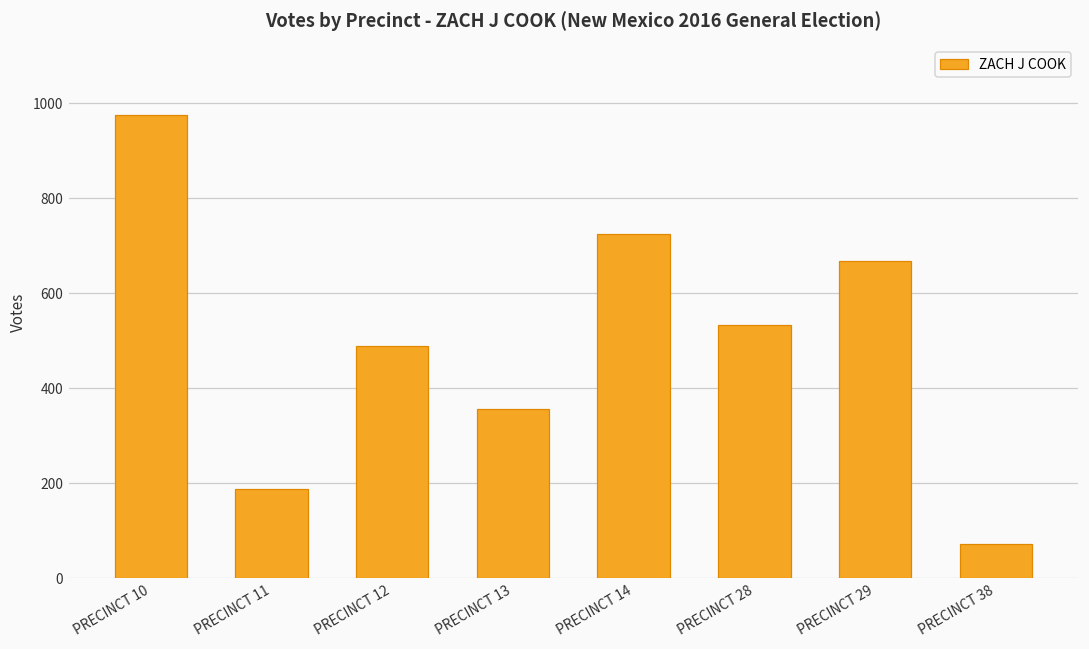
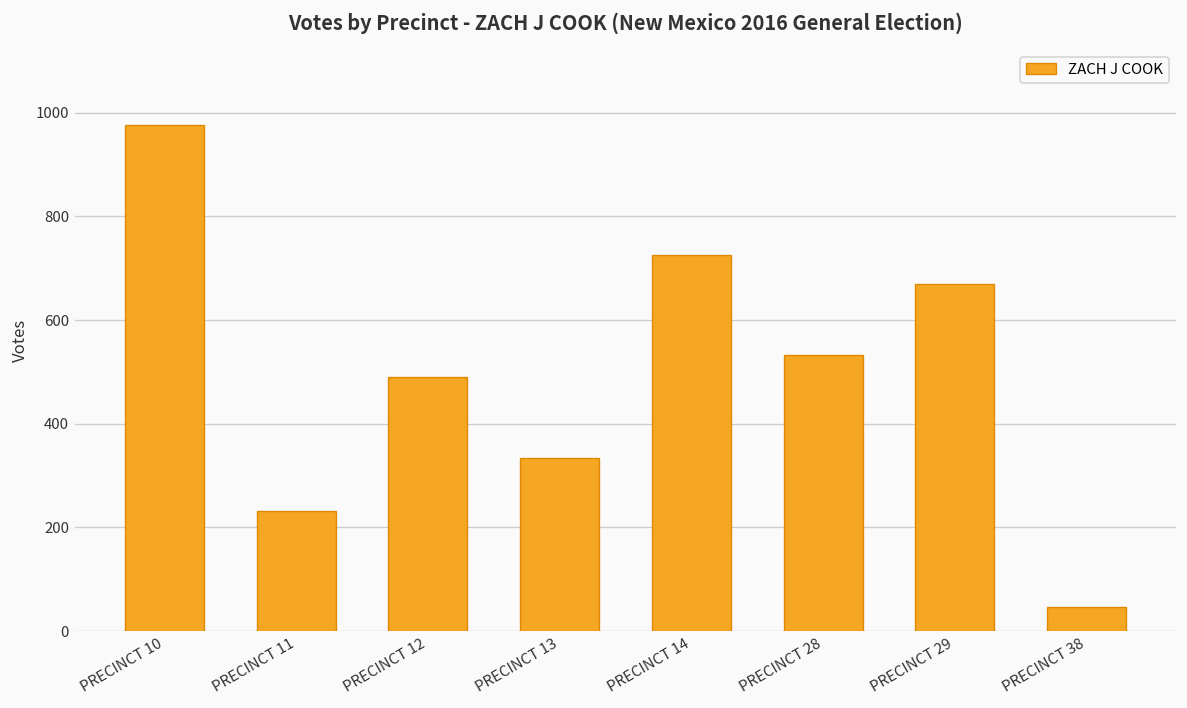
  {
    "PRECINCT 10": 980,
-   "PRECINCT 11": 190,
+   "PRECINCT 11": 230,
    "PRECINCT 12": 490,
-   "PRECINCT 13": 360,
+   "PRECINCT 13": 330,
    "PRECINCT 14": 730,
    "PRECINCT 28": 530,
    "PRECINCT 29": 670,
-   "PRECINCT 38": 70
+   "PRECINCT 38": 50
  }
